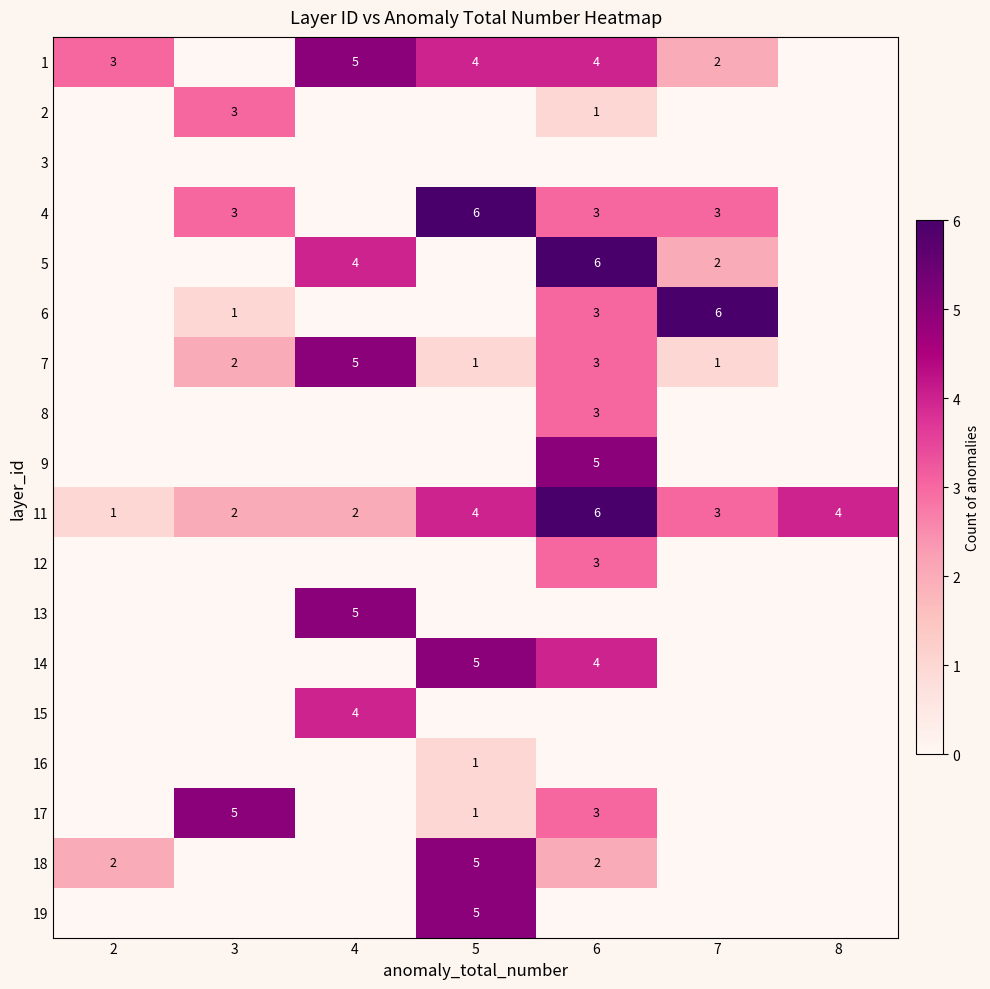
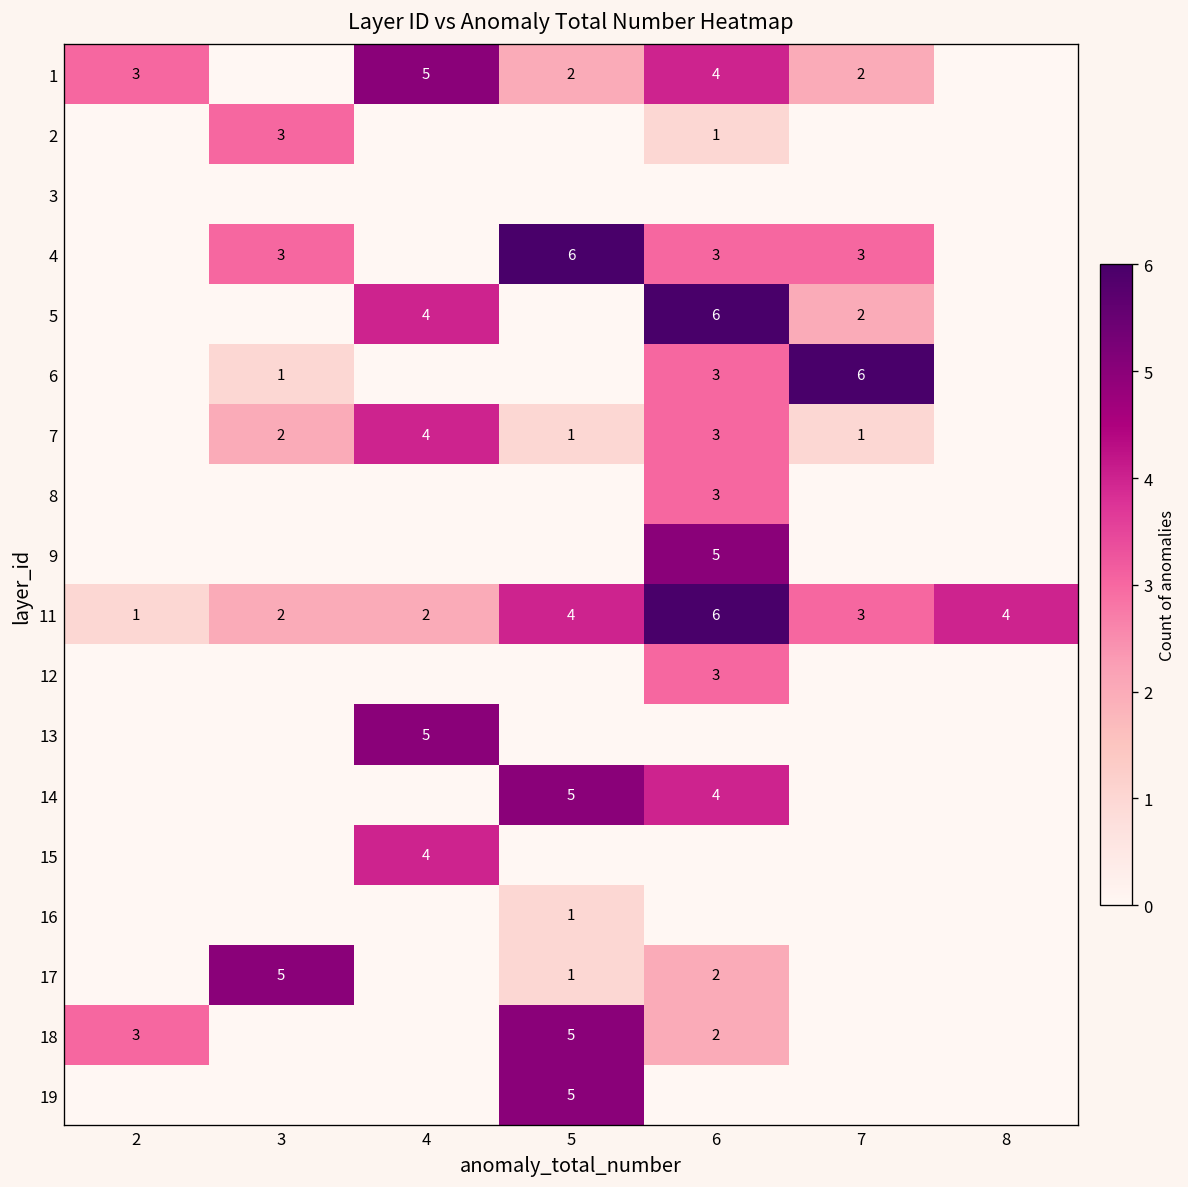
  {
    "1": {
      "2": 3,
      "4": 5,
-     "5": 4,
+     "5": 2,
      "6": 4,
      "7": 2
    },
    "2": {
      "3": 3,
      "6": 1
    },
    "4": {
      "3": 3,
      "5": 6,
      "6": 3,
      "7": 3
    },
    "5": {
      "4": 4,
      "6": 6,
      "7": 2
    },
    "6": {
      "3": 1,
      "6": 3,
      "7": 6
    },
    "7": {
      "3": 2,
-     "4": 5,
+     "4": 4,
      "5": 1,
      "6": 3,
      "7": 1
    },
    "8": {
      "6": 3
    },
    "9": {
      "6": 5
    },
    "11": {
      "2": 1,
      "3": 2,
      "4": 2,
      "5": 4,
      "6": 6,
      "7": 3,
      "8": 4
    },
    "12": {
      "6": 3
    },
    "13": {
      "4": 5
    },
    "14": {
      "5": 5,
      "6": 4
    },
    "15": {
      "4": 4
    },
    "16": {
      "5": 1
    },
    "17": {
      "3": 5,
      "5": 1,
-     "6": 3
+     "6": 2
    },
    "18": {
-     "2": 2,
+     "2": 3,
      "5": 5,
      "6": 2
    },
    "19": {
      "5": 5
    }
  }
